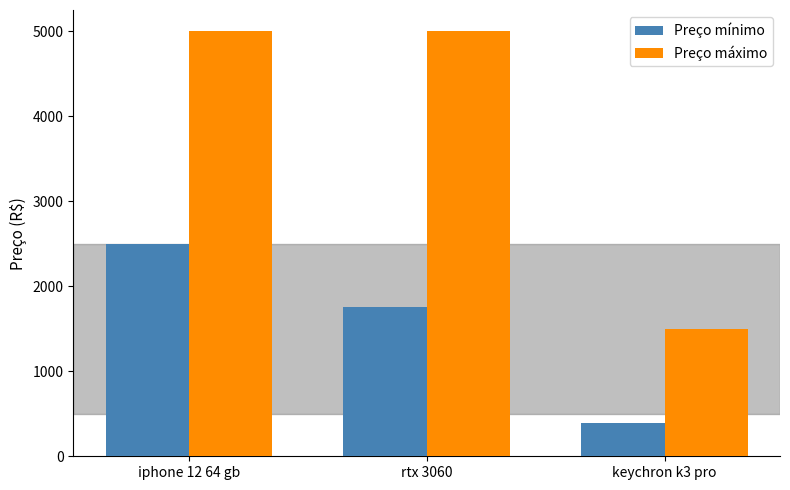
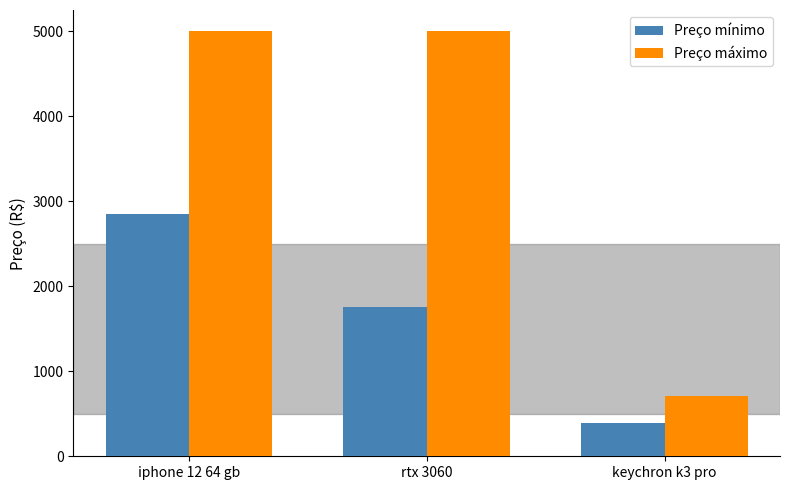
  {
    "Preço mínimo": {
-     "iphone 12 64 gb": 2500,
+     "iphone 12 64 gb": 2800,
      "rtx 3060": 1800,
      "keychron k3 pro": 400
    },
    "Preço máximo": {
      "iphone 12 64 gb": 5000,
      "rtx 3060": 5000,
-     "keychron k3 pro": 1500
+     "keychron k3 pro": 700
    }
  }
